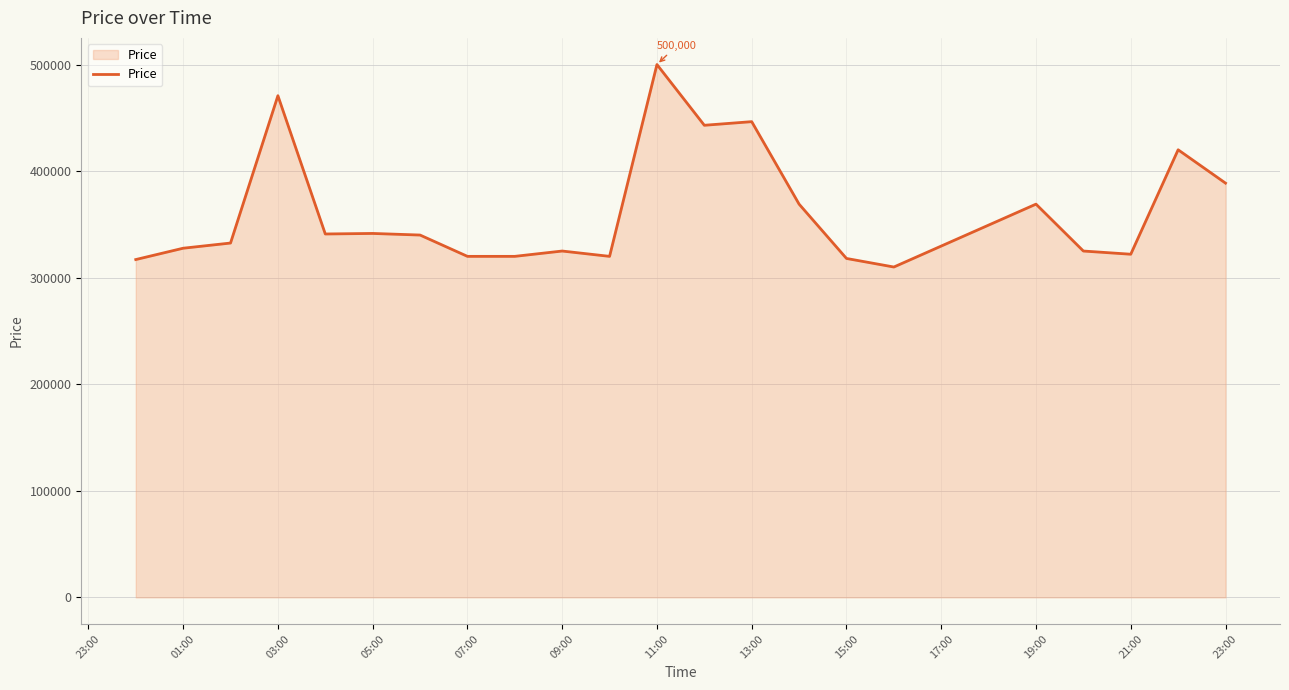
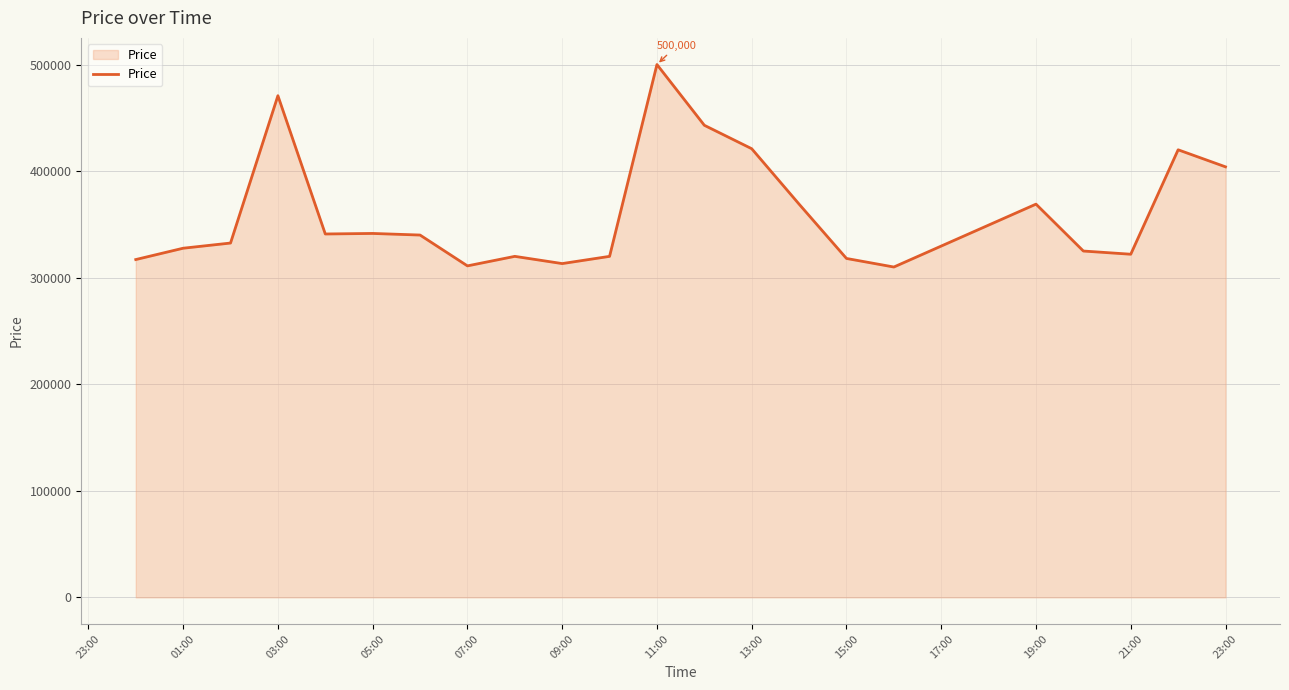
  {
    "01:00": 328000,
    "03:00": 471000,
    "05:00": 342000,
-   "07:00": 320000,
-   "09:00": 325000,
-   "13:00": 446000,
+   "07:00": 311000,
+   "09:00": 313000,
+   "13:00": 421000,
    "15:00": 318000,
    "19:00": 369000,
    "21:00": 322000,
-   "23:00": 389000
+   "23:00": 404000
  }
